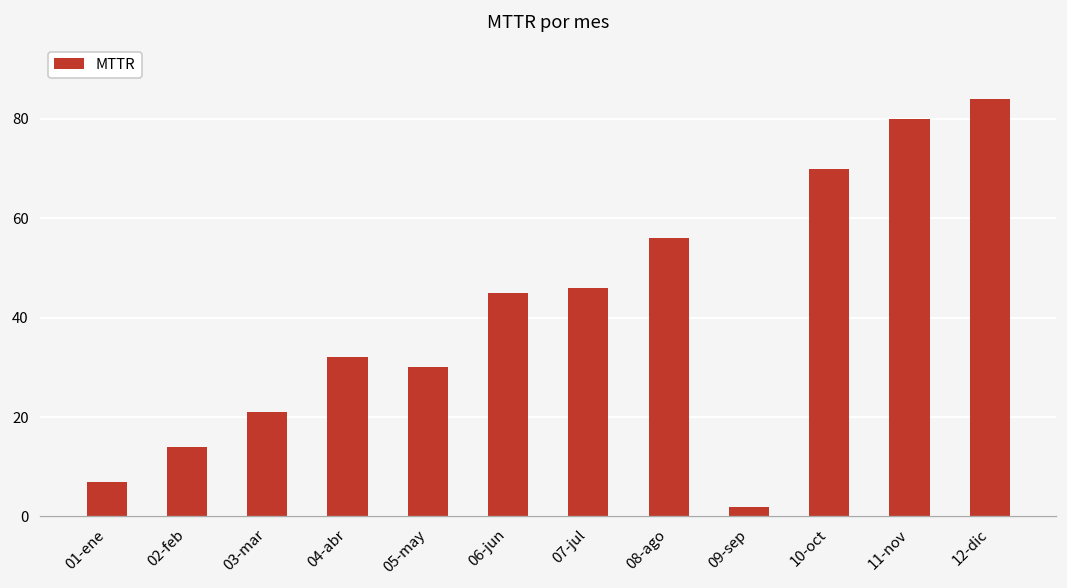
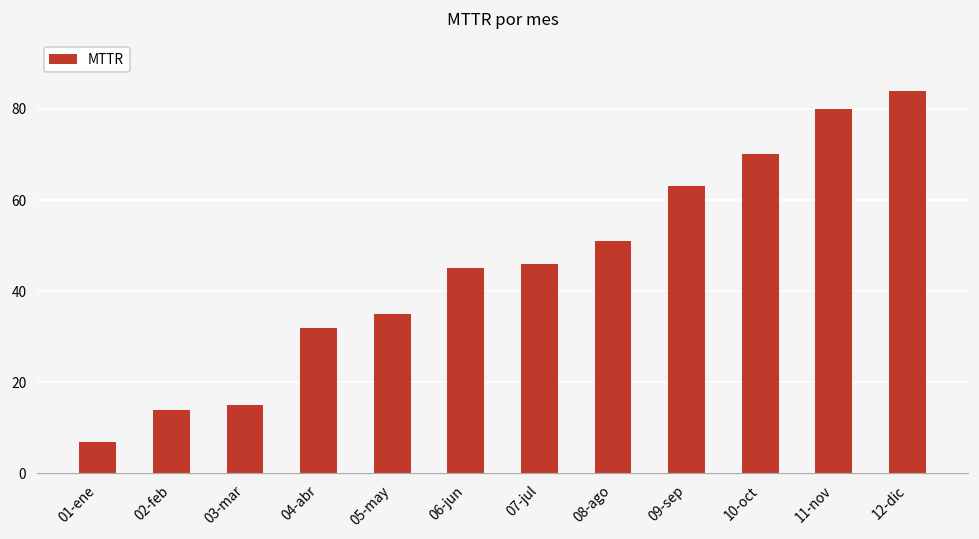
  {
    "01-ene": 7,
    "02-feb": 14,
-   "03-mar": 21,
+   "03-mar": 15,
    "04-abr": 32,
-   "05-may": 30,
+   "05-may": 35,
    "06-jun": 45,
    "07-jul": 46,
-   "08-ago": 56,
-   "09-sep": 2,
+   "08-ago": 51,
+   "09-sep": 63,
    "10-oct": 70,
    "11-nov": 80,
    "12-dic": 84
  }
